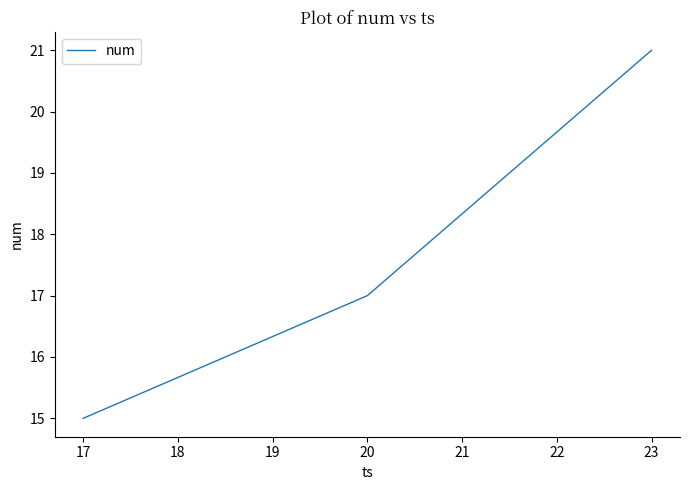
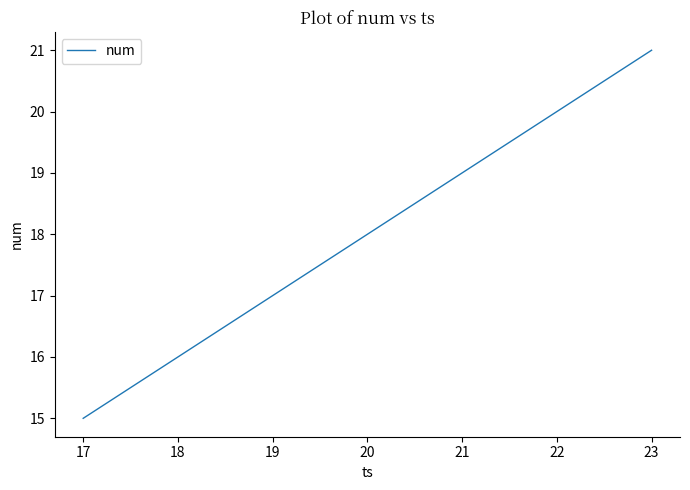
  {
    "17": 15,
-   "20": 17,
+   "20": 18,
    "23": 21
  }
